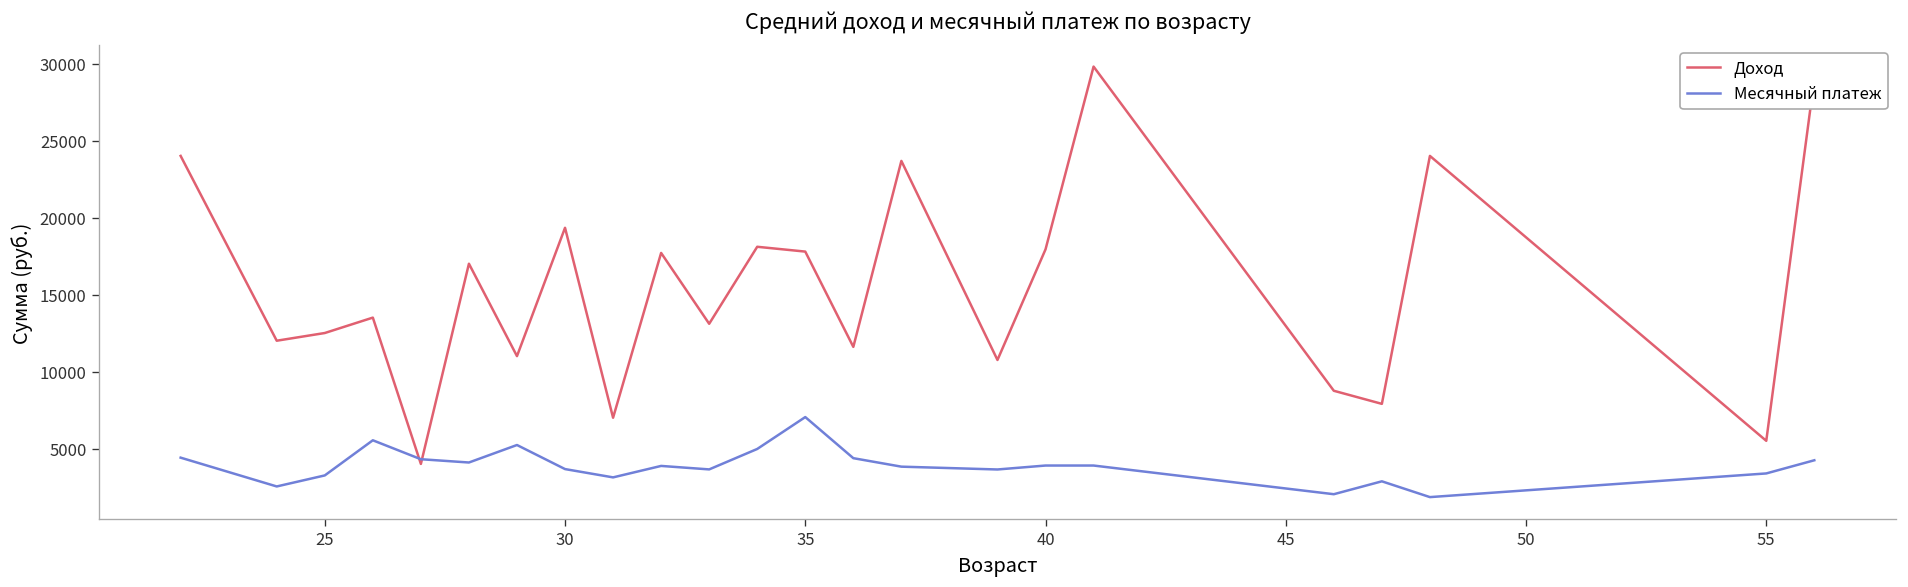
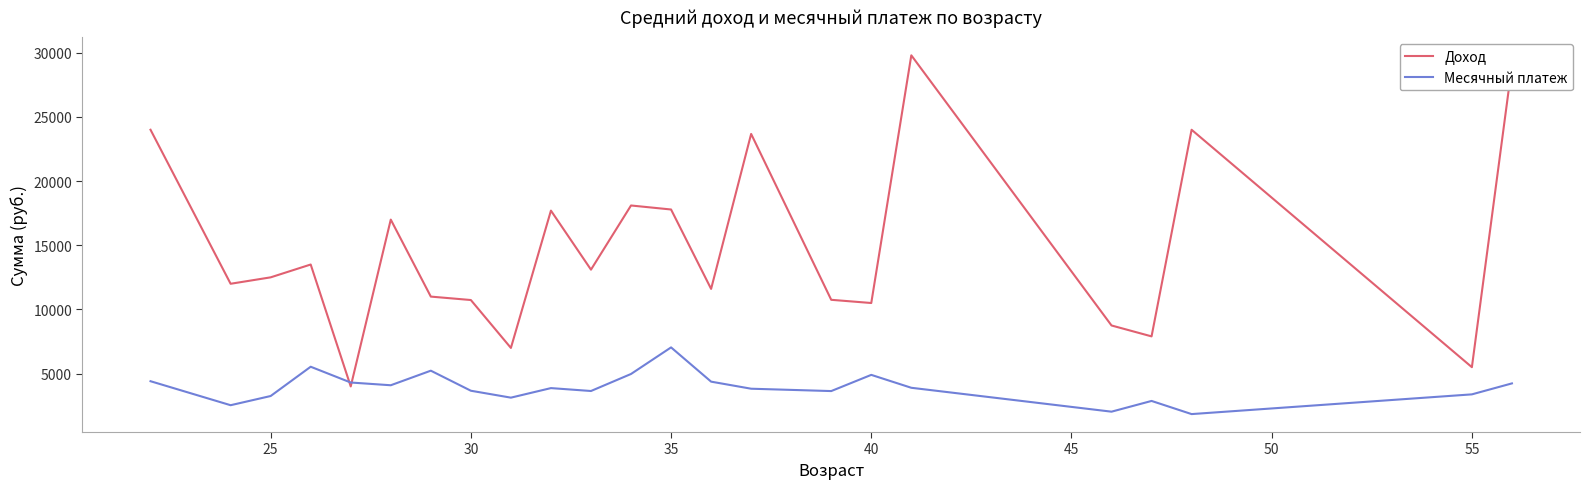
  {
    "Доход": {
      "25": 12500,
-     "30": 19300,
+     "30": 10700,
      "35": 17800,
-     "40": 17900,
+     "40": 10500,
      "55": 5500
    },
    "Месячный платеж": {
      "25": 3300,
      "30": 3700,
      "35": 7000,
-     "40": 3900,
+     "40": 4900,
      "55": 3400
    }
  }
